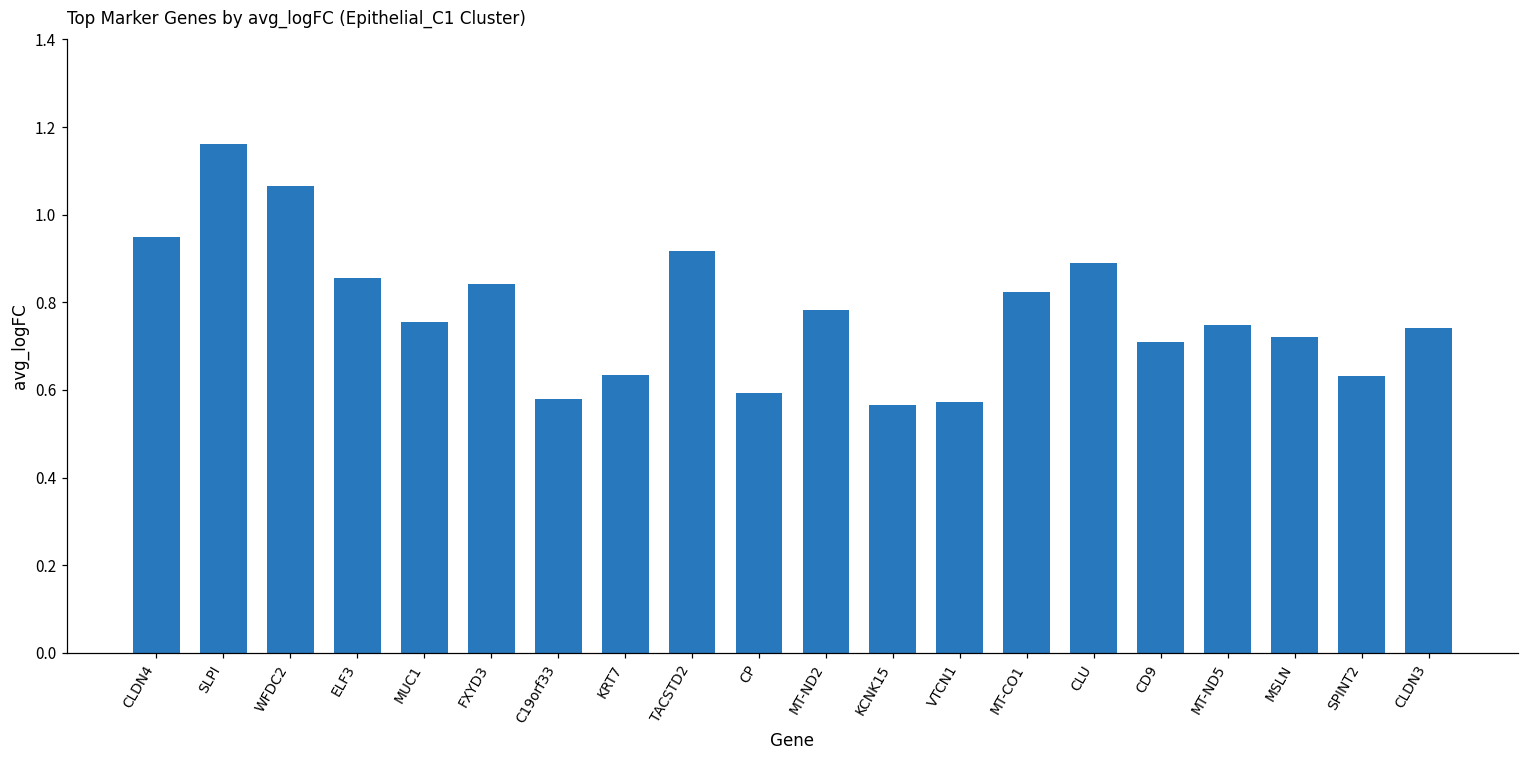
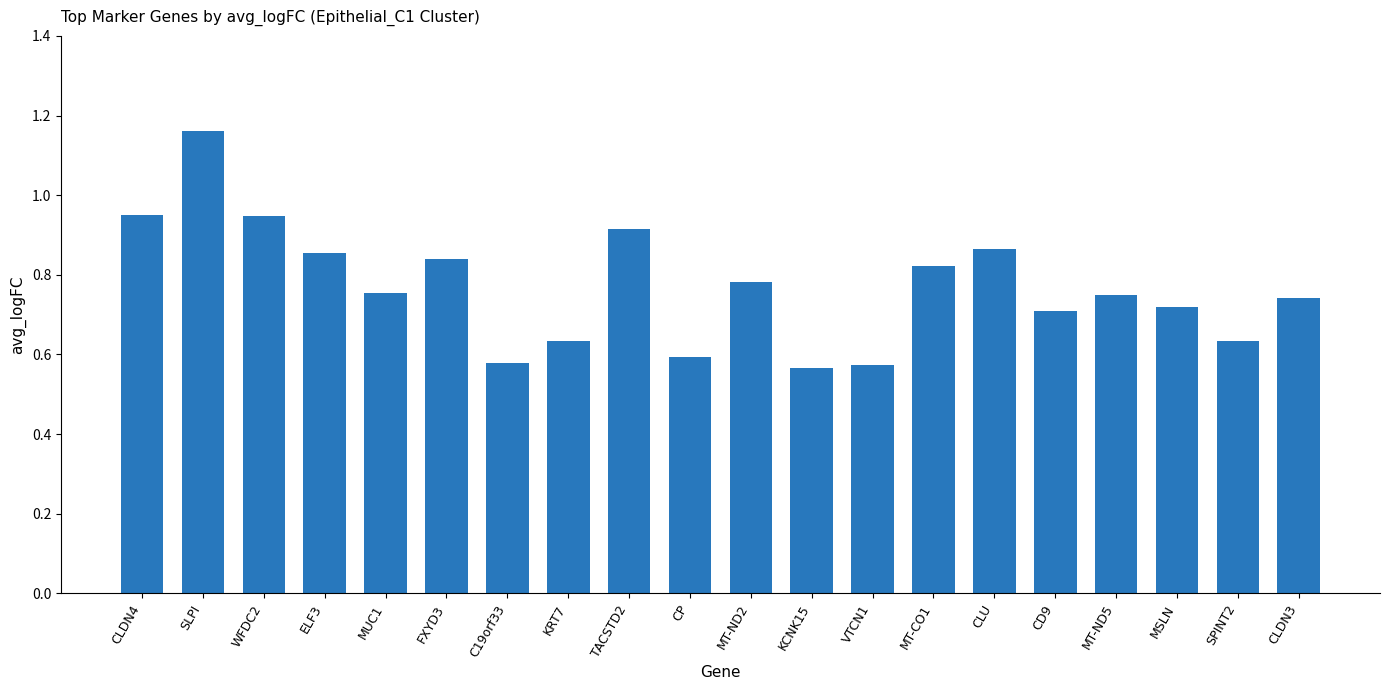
  {
    "CLDN4": 0.95,
    "SLPI": 1.16,
-   "WFDC2": 1.07,
+   "WFDC2": 0.95,
    "ELF3": 0.86,
    "MUC1": 0.76,
    "FXYD3": 0.84,
    "C19orf33": 0.58,
    "KRT7": 0.63,
    "TACSTD2": 0.92,
    "CP": 0.59,
    "MT-ND2": 0.78,
    "KCNK15": 0.57,
    "VTCN1": 0.57,
    "MT-CO1": 0.82,
-   "CLU": 0.89,
+   "CLU": 0.87,
    "CD9": 0.71,
    "MT-ND5": 0.75,
    "MSLN": 0.72,
    "SPINT2": 0.63,
    "CLDN3": 0.74
  }
